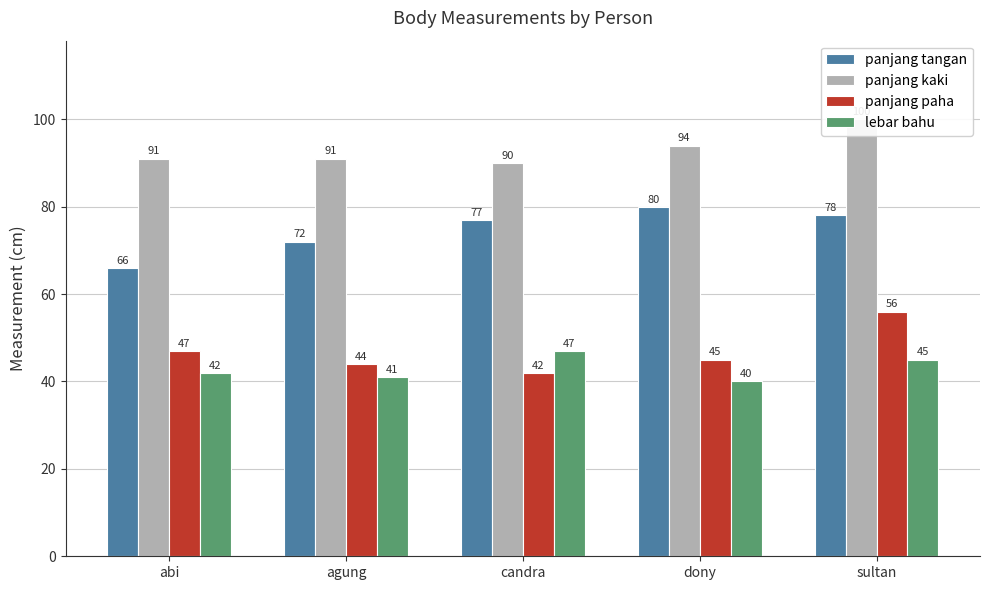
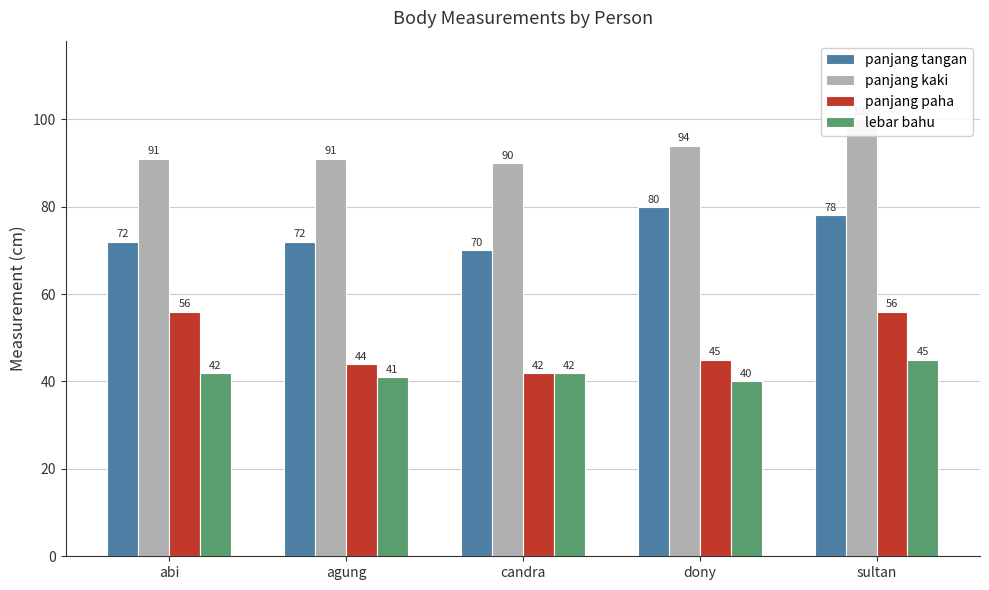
  {
    "panjang tangan": {
-     "abi": 66,
+     "abi": 72,
      "agung": 72,
-     "candra": 77,
+     "candra": 70,
      "dony": 80,
      "sultan": 78
    },
    "panjang kaki": {
      "abi": 91,
      "agung": 91,
      "candra": 90,
      "dony": 94
    },
    "panjang paha": {
-     "abi": 47,
+     "abi": 56,
      "agung": 44,
      "candra": 42,
      "dony": 45,
      "sultan": 56
    },
    "lebar bahu": {
      "abi": 42,
      "agung": 41,
-     "candra": 47,
+     "candra": 42,
      "dony": 40,
      "sultan": 45
    }
  }
